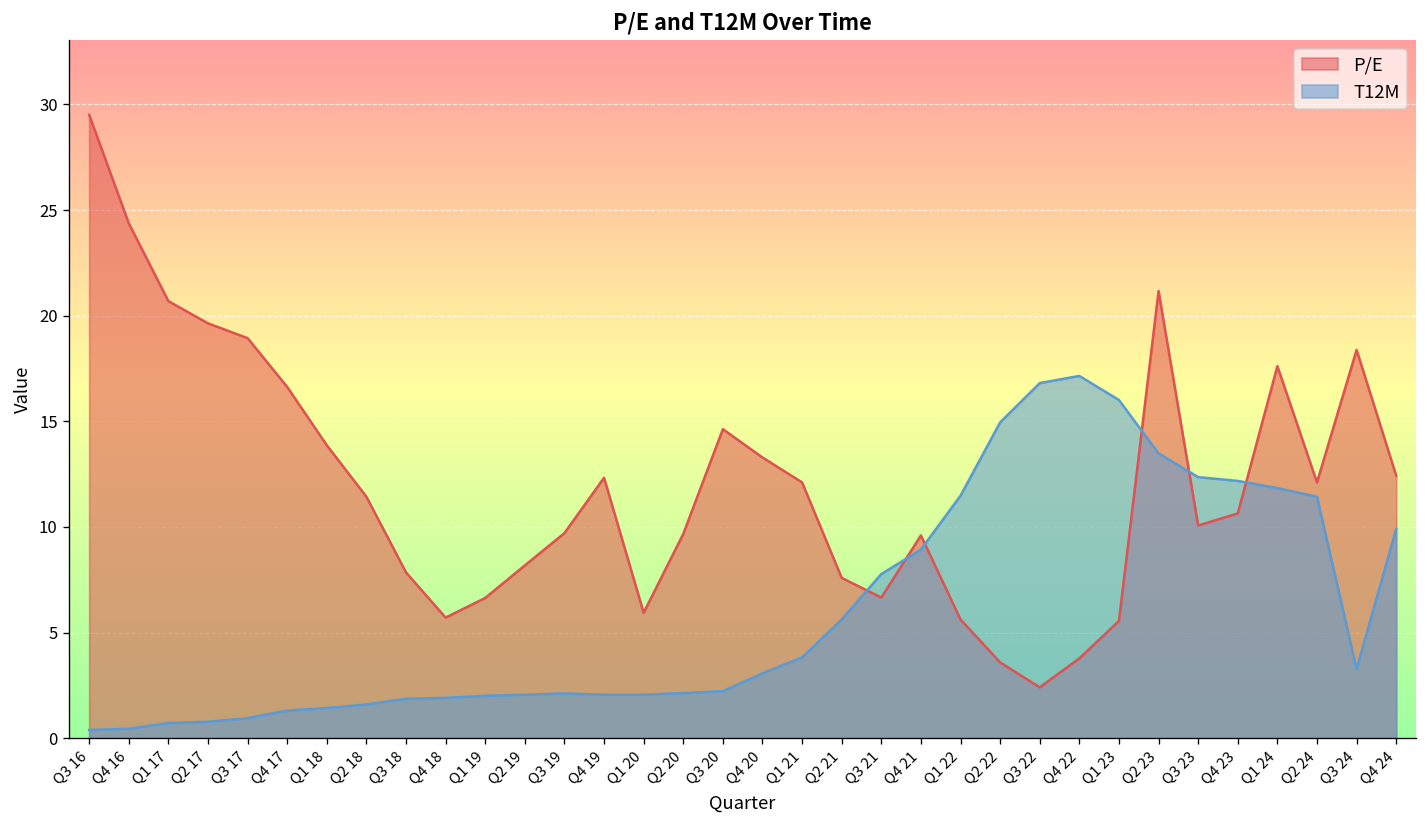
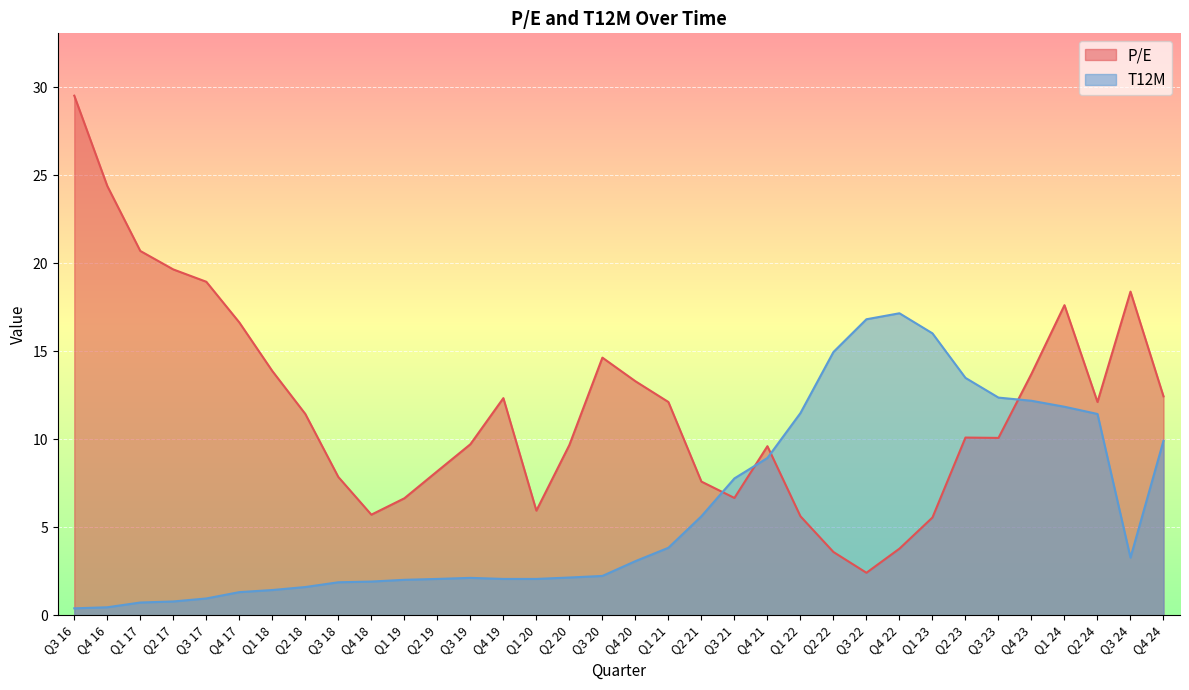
  {
    "P/E": {
      "Q3 16": 29.5,
      "Q4 16": 24.4,
      "Q1 17": 20.7,
      "Q2 17": 19.6,
      "Q3 17": 18.9,
      "Q4 17": 16.6,
      "Q1 18": 13.9,
      "Q2 18": 11.4,
      "Q3 18": 7.9,
      "Q4 18": 5.7,
      "Q1 19": 6.6,
      "Q2 19": 8.2,
      "Q3 19": 9.7,
      "Q4 19": 12.3,
      "Q1 20": 5.9,
      "Q2 20": 9.7,
      "Q3 20": 14.6,
      "Q4 20": 13.3,
      "Q1 21": 12.1,
      "Q2 21": 7.6,
      "Q3 21": 6.7,
      "Q4 21": 9.6,
      "Q1 22": 5.6,
      "Q2 22": 3.6,
      "Q3 22": 2.4,
      "Q4 22": 3.8,
      "Q1 23": 5.6,
-     "Q2 23": 21.2,
+     "Q2 23": 10.1,
      "Q3 23": 10.1,
-     "Q4 23": 10.6,
+     "Q4 23": 13.7,
      "Q1 24": 17.6,
      "Q2 24": 12.1,
      "Q3 24": 18.4,
      "Q4 24": 12.4
    },
    "T12M": {
      "Q3 16": 0.4,
      "Q4 16": 0.5,
      "Q1 17": 0.7,
      "Q2 17": 0.8,
      "Q3 17": 1.0,
      "Q4 17": 1.3,
      "Q1 18": 1.4,
      "Q2 18": 1.6,
      "Q3 18": 1.9,
      "Q4 18": 1.9,
      "Q1 19": 2.0,
      "Q2 19": 2.1,
      "Q3 19": 2.1,
      "Q4 19": 2.1,
      "Q1 20": 2.1,
      "Q2 20": 2.1,
      "Q3 20": 2.2,
      "Q4 20": 3.1,
      "Q1 21": 3.8,
      "Q2 21": 5.6,
      "Q3 21": 7.8,
      "Q4 21": 8.9,
      "Q1 22": 11.5,
      "Q2 22": 15.0,
      "Q3 22": 16.8,
      "Q4 22": 17.2,
      "Q1 23": 16.0,
      "Q2 23": 13.5,
      "Q3 23": 12.4,
      "Q4 23": 12.2,
      "Q1 24": 11.8,
      "Q2 24": 11.4,
      "Q3 24": 3.3,
      "Q4 24": 9.9
    }
  }
